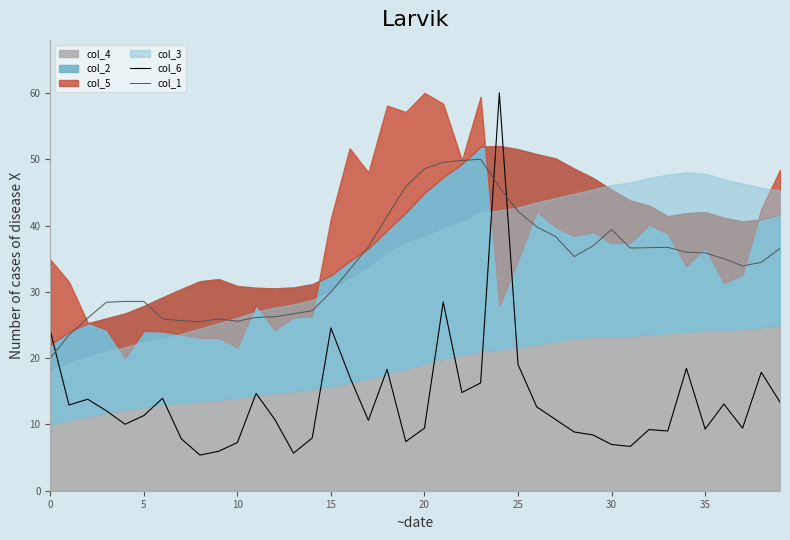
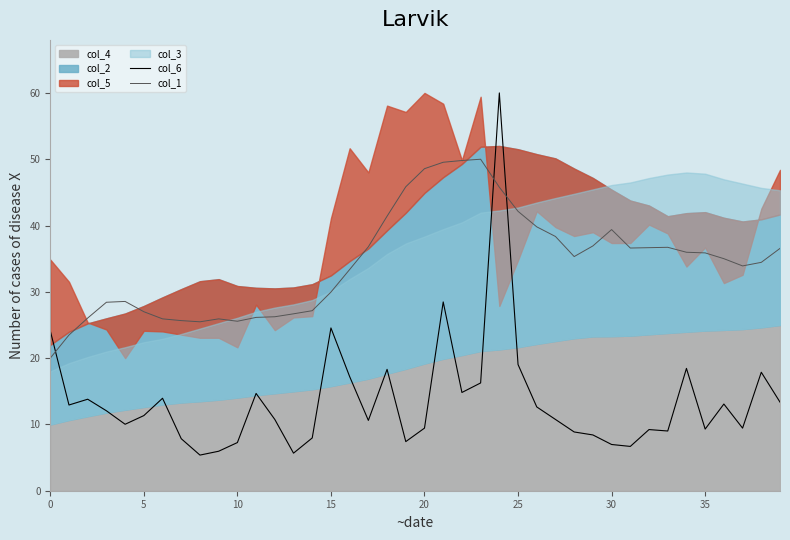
  {
    "col_6": {
      "0": 24,
      "5": 11,
      "10": 7,
      "15": 25,
      "20": 9,
      "25": 19,
      "30": 7,
      "35": 9
    },
    "col_1": {
      "0": 20,
-     "5": 29,
+     "5": 27,
      "10": 26,
      "20": 49,
      "25": 42,
      "30": 39,
      "35": 36
    },
    "col_5": {
      "0": 13,
      "15": 9,
      "20": 15
    }
  }
